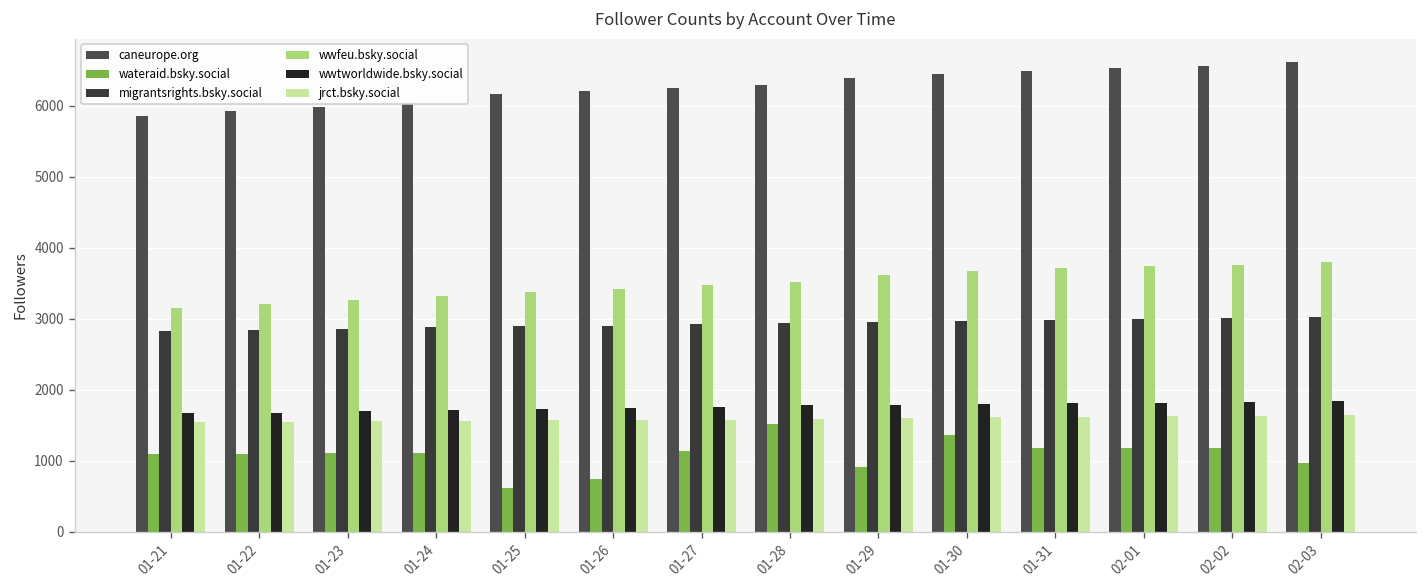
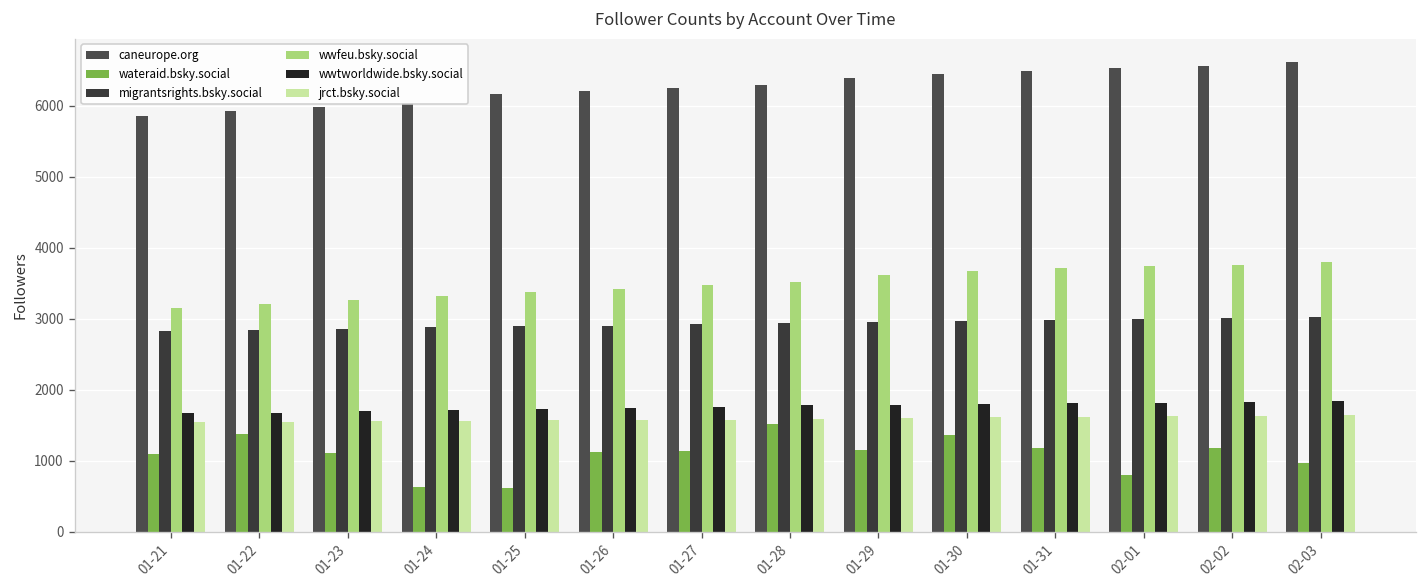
  {
    "wateraid.bsky.social": {
      "01-21": 1100,
-     "01-22": 1100,
+     "01-22": 1400,
      "01-23": 1100,
-     "01-24": 1100,
+     "01-24": 600,
      "01-25": 600,
-     "01-26": 700,
+     "01-26": 1100,
      "01-27": 1100,
      "01-28": 1500,
-     "01-29": 900,
+     "01-29": 1100,
      "01-30": 1400,
      "01-31": 1200,
-     "02-01": 1200,
+     "02-01": 800,
      "02-02": 1200,
      "02-03": 1000
    }
  }
